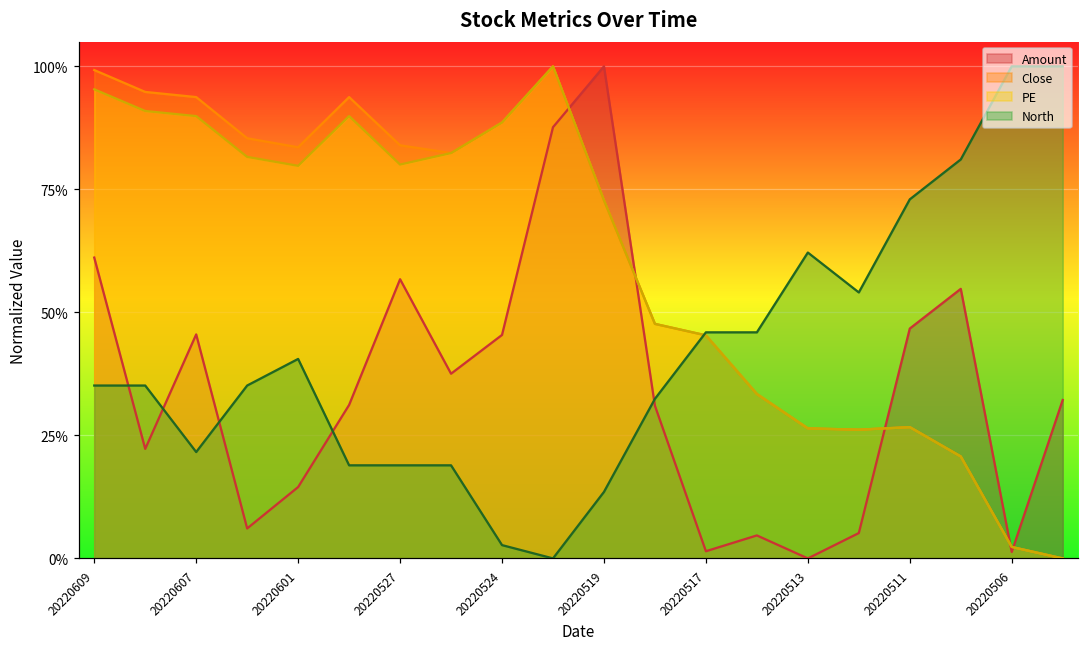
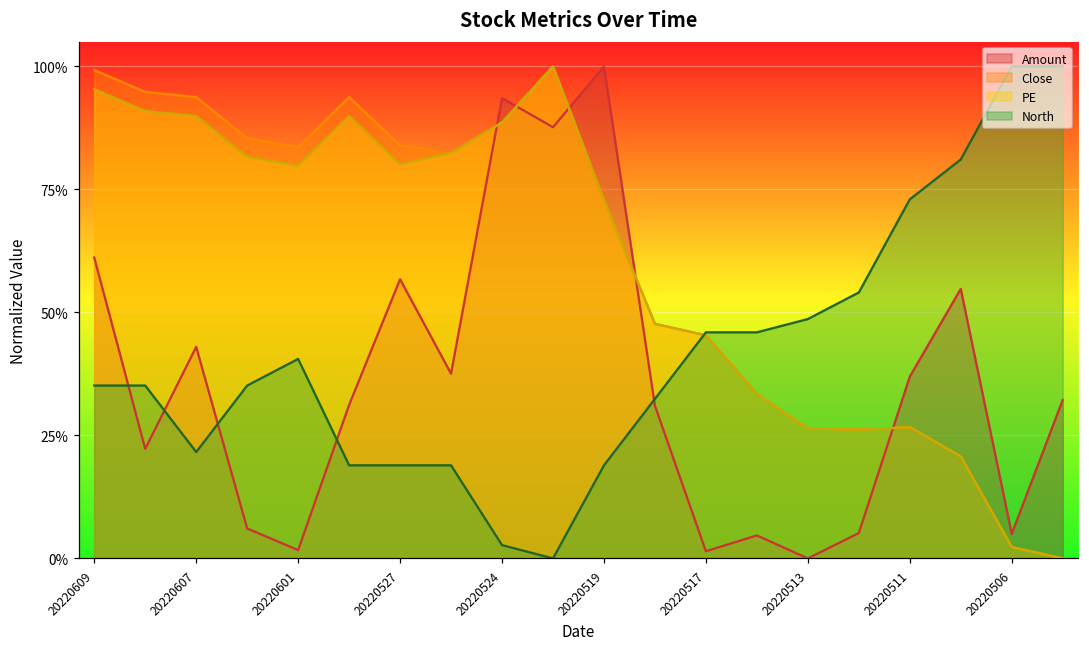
  {
    "Amount": {
      "20220609": "61%",
-     "20220607": "46%",
-     "20220601": "15%",
+     "20220607": "43%",
+     "20220601": "2%",
      "20220527": "57%",
-     "20220524": "45%",
+     "20220524": "94%",
      "20220519": "100%",
      "20220517": "1%",
      "20220513": "0%",
-     "20220511": "47%",
-     "20220506": "1%"
+     "20220511": "37%",
+     "20220506": "5%"
    },
    "North": {
      "20220609": "35%",
      "20220607": "22%",
      "20220601": "41%",
      "20220527": "19%",
      "20220524": "3%",
-     "20220519": "14%",
+     "20220519": "19%",
      "20220517": "46%",
-     "20220513": "62%",
+     "20220513": "49%",
      "20220511": "73%"
    }
  }
